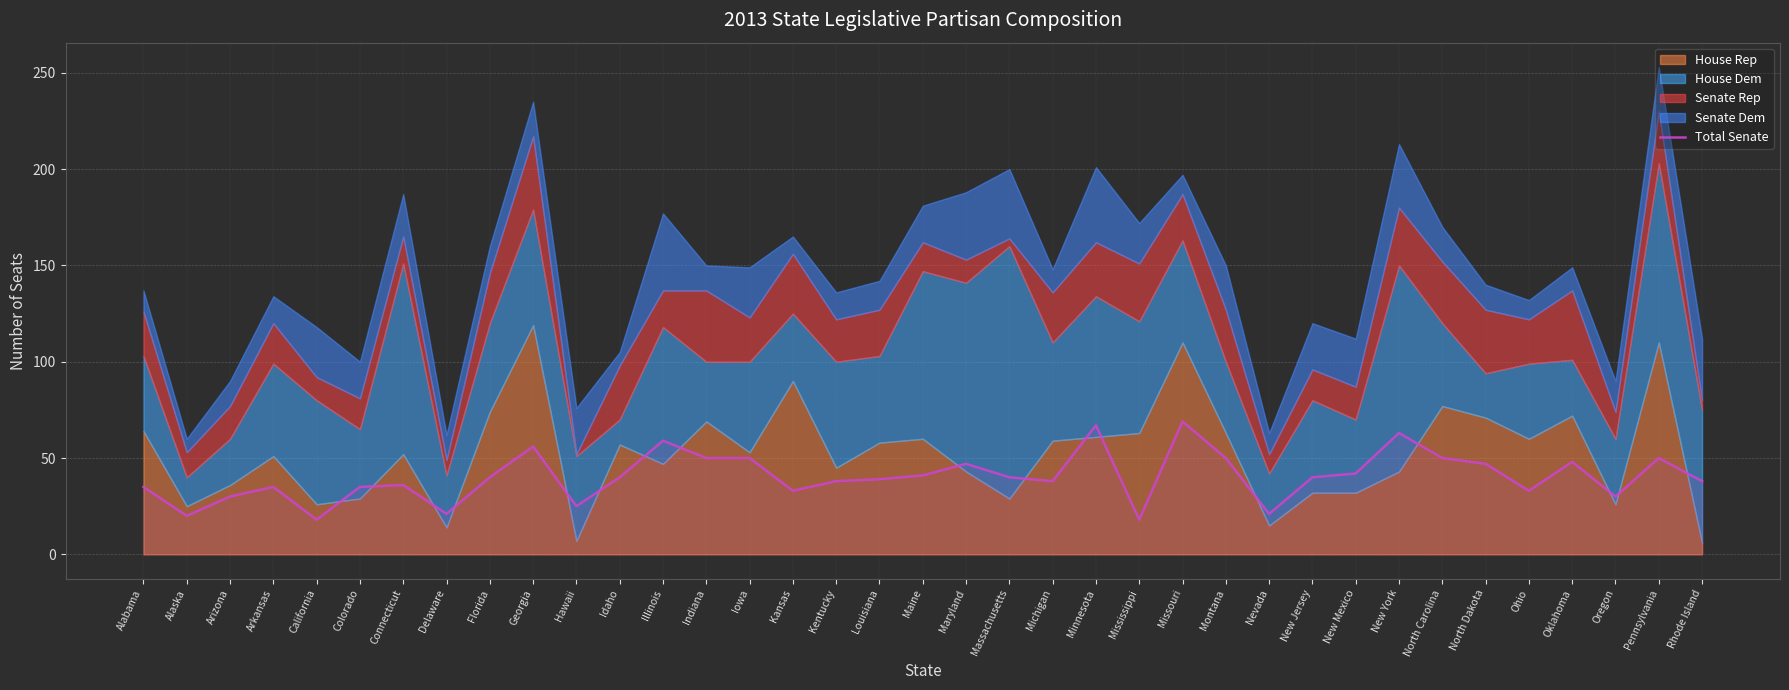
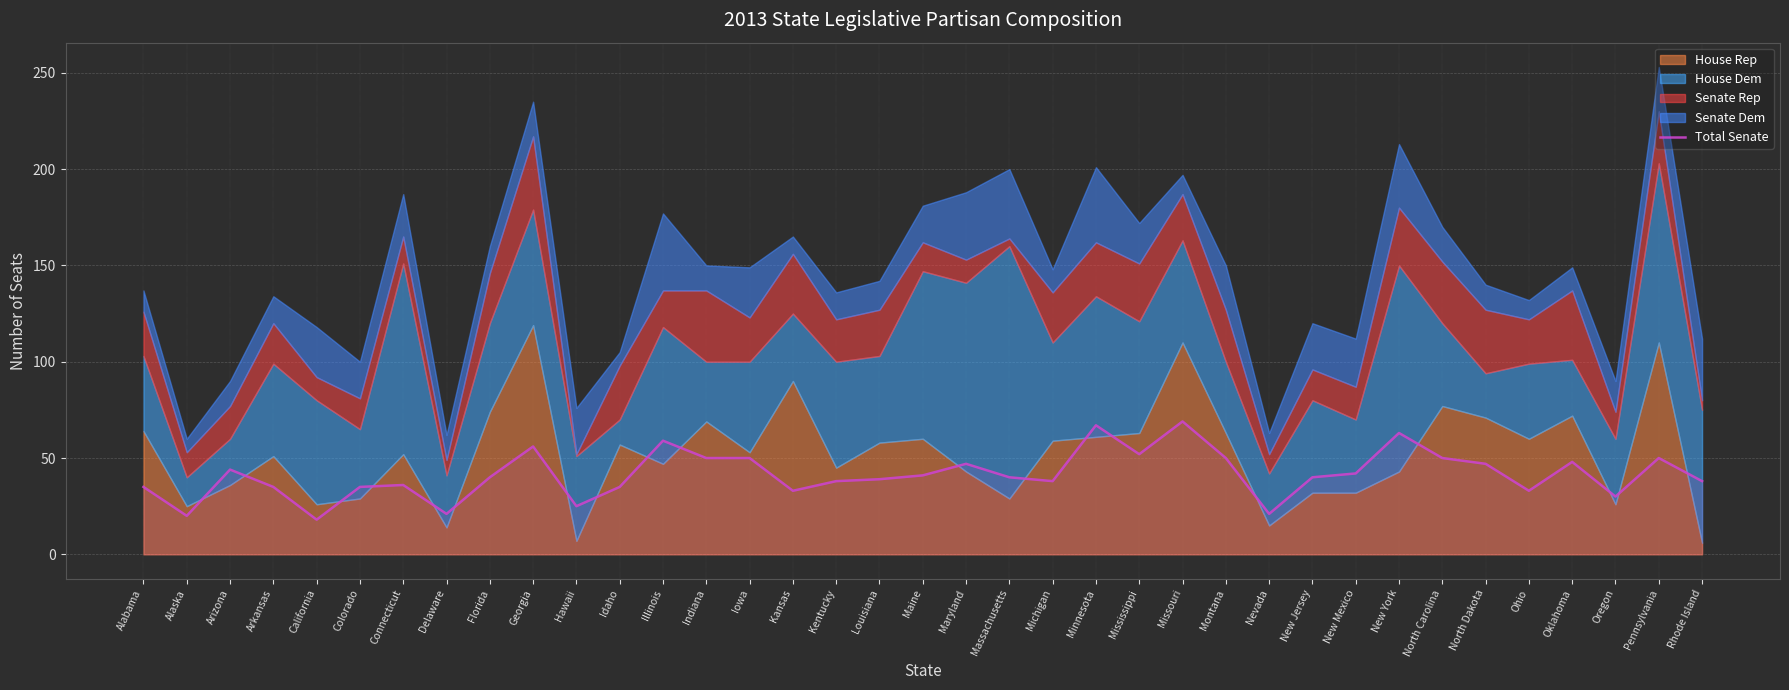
  {
    "Total Senate": {
      "Alabama": 35,
      "Alaska": 20,
-     "Arizona": 30,
+     "Arizona": 44,
      "Arkansas": 35,
      "California": 18,
      "Colorado": 35,
      "Connecticut": 36,
      "Delaware": 21,
      "Florida": 40,
      "Georgia": 56,
      "Hawaii": 25,
-     "Idaho": 40,
+     "Idaho": 35,
      "Illinois": 59,
      "Indiana": 50,
      "Iowa": 50,
      "Kansas": 33,
      "Kentucky": 38,
      "Louisiana": 39,
      "Maine": 41,
      "Maryland": 47,
      "Massachusetts": 40,
      "Michigan": 38,
      "Minnesota": 67,
-     "Mississippi": 18,
+     "Mississippi": 52,
      "Missouri": 69,
      "Montana": 50,
      "Nevada": 21,
      "New Jersey": 40,
      "New Mexico": 42,
      "New York": 63,
      "North Carolina": 50,
      "North Dakota": 47,
      "Ohio": 33,
      "Oklahoma": 48,
      "Oregon": 30,
      "Pennsylvania": 50,
      "Rhode Island": 38
    }
  }
